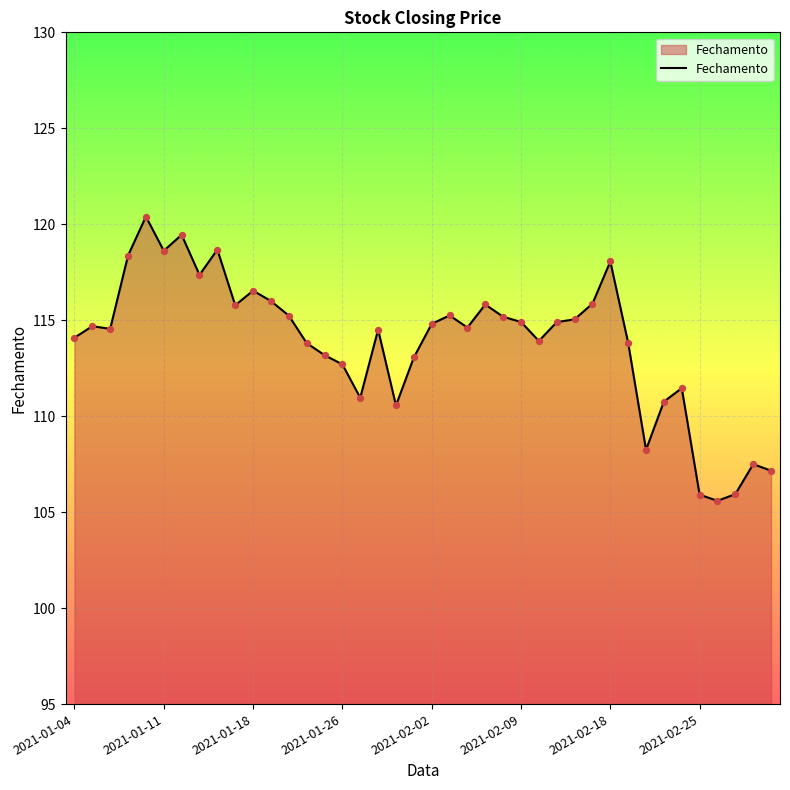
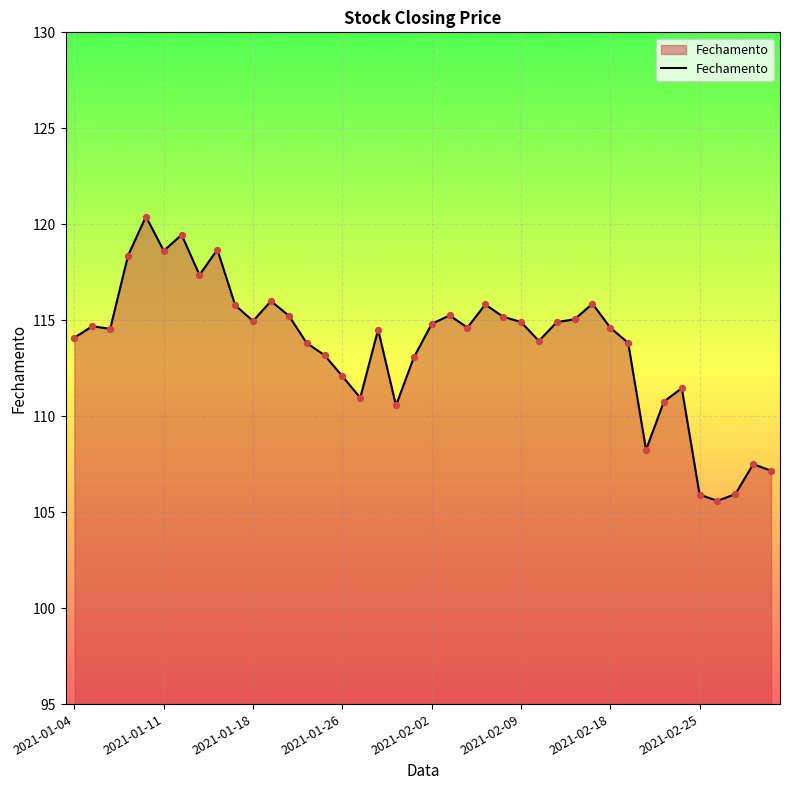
  {
    "2021-01-04": 114.1,
    "2021-01-11": 118.6,
-   "2021-01-18": 116.5,
-   "2021-01-26": 112.7,
+   "2021-01-18": 115.0,
+   "2021-01-26": 112.1,
    "2021-02-02": 114.8,
    "2021-02-09": 114.9,
-   "2021-02-18": 118.1,
+   "2021-02-18": 114.6,
    "2021-02-25": 105.9
  }
